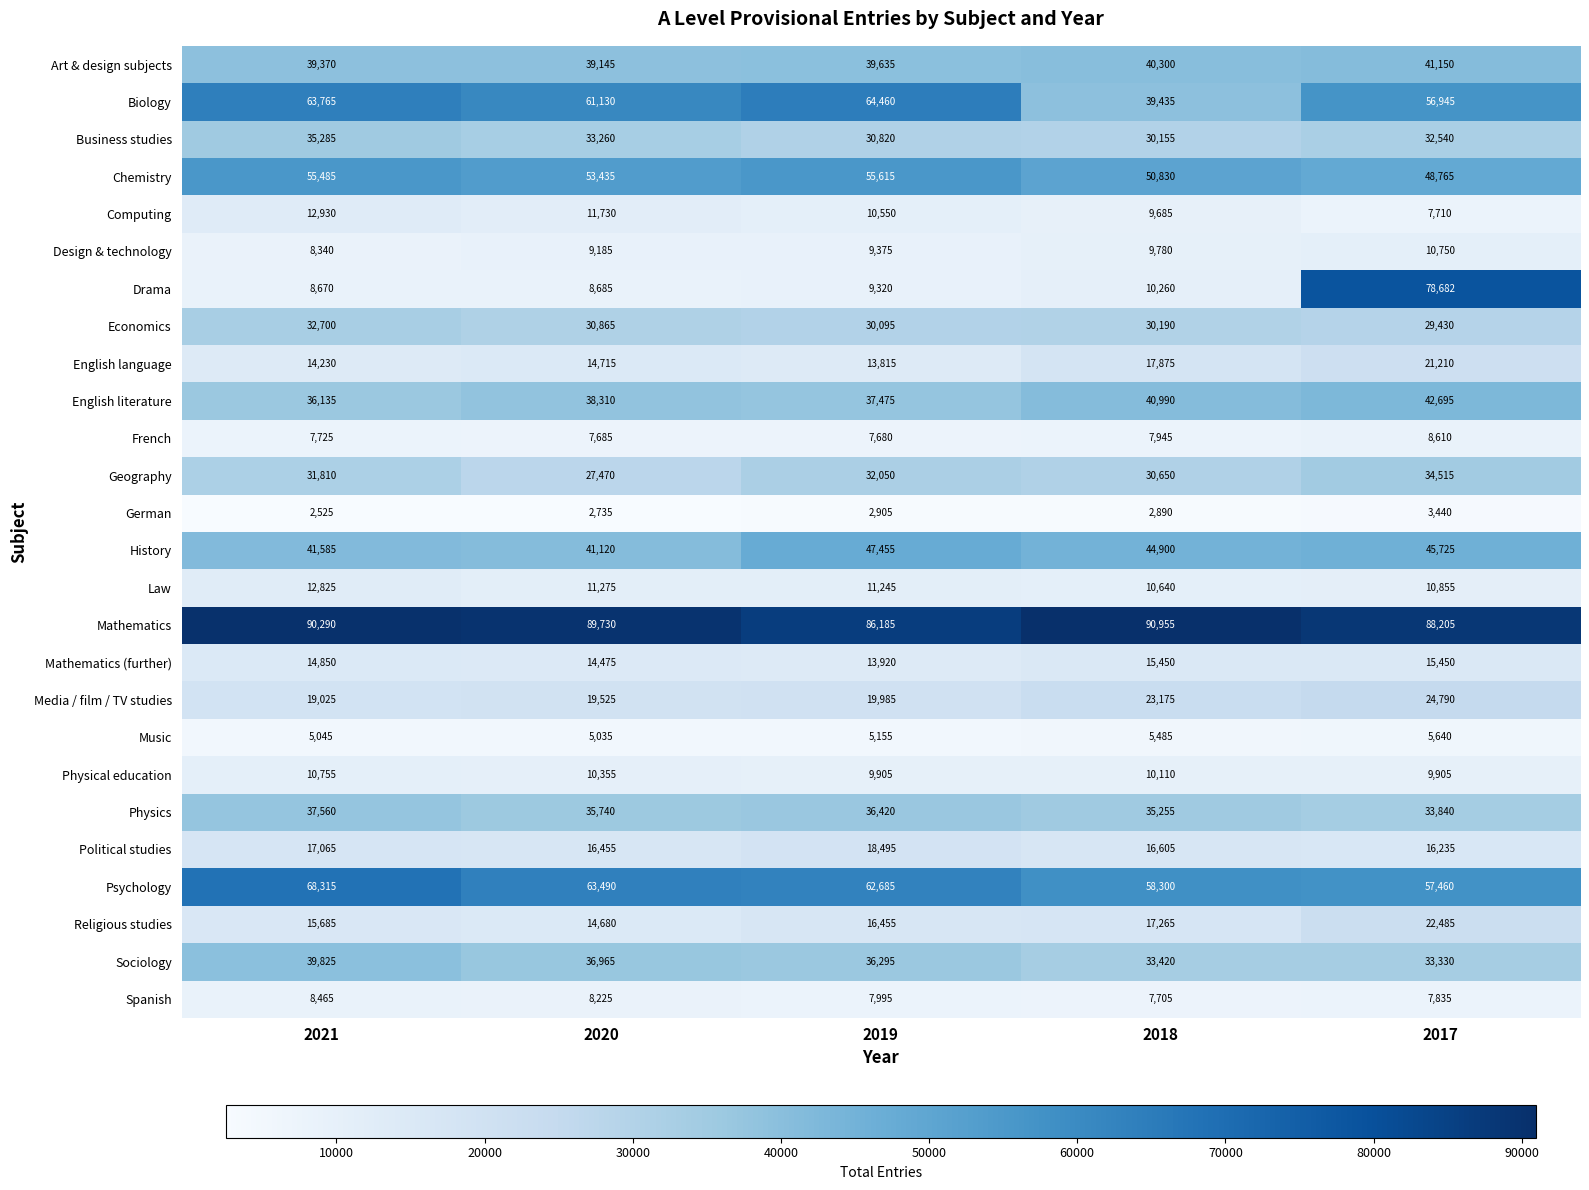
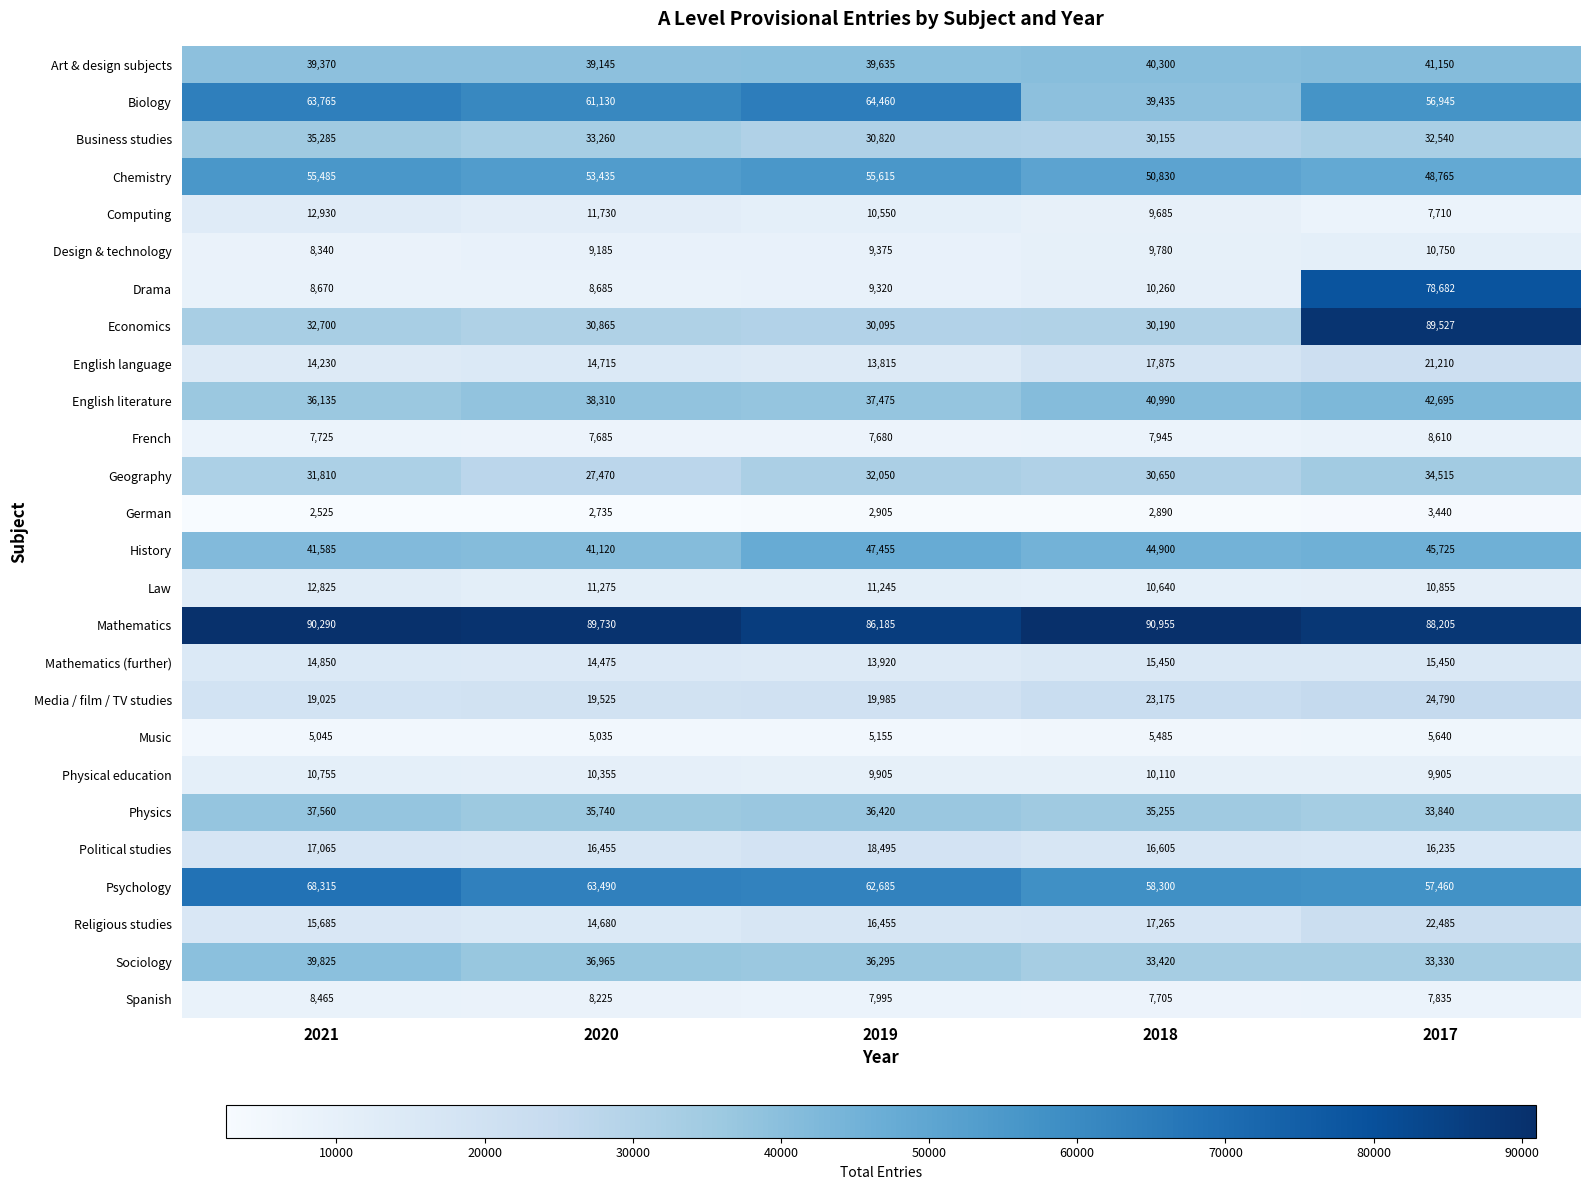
  {
    "Art & design subjects": {
      "2021": "39,370",
      "2020": "39,145",
      "2019": "39,635",
      "2018": "40,300",
      "2017": "41,150"
    },
    "Biology": {
      "2021": "63,765",
      "2020": "61,130",
      "2019": "64,460",
      "2018": "39,435",
      "2017": "56,945"
    },
    "Business studies": {
      "2021": "35,285",
      "2020": "33,260",
      "2019": "30,820",
      "2018": "30,155",
      "2017": "32,540"
    },
    "Chemistry": {
      "2021": "55,485",
      "2020": "53,435",
      "2019": "55,615",
      "2018": "50,830",
      "2017": "48,765"
    },
    "Computing": {
      "2021": "12,930",
      "2020": "11,730",
      "2019": "10,550",
      "2018": "9,685",
      "2017": "7,710"
    },
    "Design & technology": {
      "2021": "8,340",
      "2020": "9,185",
      "2019": "9,375",
      "2018": "9,780",
      "2017": "10,750"
    },
    "Drama": {
      "2021": "8,670",
      "2020": "8,685",
      "2019": "9,320",
      "2018": "10,260",
      "2017": "78,682"
    },
    "Economics": {
      "2021": "32,700",
      "2020": "30,865",
      "2019": "30,095",
      "2018": "30,190",
-     "2017": "29,430"
+     "2017": "89,527"
    },
    "English language": {
      "2021": "14,230",
      "2020": "14,715",
      "2019": "13,815",
      "2018": "17,875",
      "2017": "21,210"
    },
    "English literature": {
      "2021": "36,135",
      "2020": "38,310",
      "2019": "37,475",
      "2018": "40,990",
      "2017": "42,695"
    },
    "French": {
      "2021": "7,725",
      "2020": "7,685",
      "2019": "7,680",
      "2018": "7,945",
      "2017": "8,610"
    },
    "Geography": {
      "2021": "31,810",
      "2020": "27,470",
      "2019": "32,050",
      "2018": "30,650",
      "2017": "34,515"
    },
    "German": {
      "2021": "2,525",
      "2020": "2,735",
      "2019": "2,905",
      "2018": "2,890",
      "2017": "3,440"
    },
    "History": {
      "2021": "41,585",
      "2020": "41,120",
      "2019": "47,455",
      "2018": "44,900",
      "2017": "45,725"
    },
    "Law": {
      "2021": "12,825",
      "2020": "11,275",
      "2019": "11,245",
      "2018": "10,640",
      "2017": "10,855"
    },
    "Mathematics": {
      "2021": "90,290",
      "2020": "89,730",
      "2019": "86,185",
      "2018": "90,955",
      "2017": "88,205"
    },
    "Mathematics (further)": {
      "2021": "14,850",
      "2020": "14,475",
      "2019": "13,920",
      "2018": "15,450",
      "2017": "15,450"
    },
    "Media / film / TV studies": {
      "2021": "19,025",
      "2020": "19,525",
      "2019": "19,985",
      "2018": "23,175",
      "2017": "24,790"
    },
    "Music": {
      "2021": "5,045",
      "2020": "5,035",
      "2019": "5,155",
      "2018": "5,485",
      "2017": "5,640"
    },
    "Physical education": {
      "2021": "10,755",
      "2020": "10,355",
      "2019": "9,905",
      "2018": "10,110",
      "2017": "9,905"
    },
    "Physics": {
      "2021": "37,560",
      "2020": "35,740",
      "2019": "36,420",
      "2018": "35,255",
      "2017": "33,840"
    },
    "Political studies": {
      "2021": "17,065",
      "2020": "16,455",
      "2019": "18,495",
      "2018": "16,605",
      "2017": "16,235"
    },
    "Psychology": {
      "2021": "68,315",
      "2020": "63,490",
      "2019": "62,685",
      "2018": "58,300",
      "2017": "57,460"
    },
    "Religious studies": {
      "2021": "15,685",
      "2020": "14,680",
      "2019": "16,455",
      "2018": "17,265",
      "2017": "22,485"
    },
    "Sociology": {
      "2021": "39,825",
      "2020": "36,965",
      "2019": "36,295",
      "2018": "33,420",
      "2017": "33,330"
    },
    "Spanish": {
      "2021": "8,465",
      "2020": "8,225",
      "2019": "7,995",
      "2018": "7,705",
      "2017": "7,835"
    }
  }
